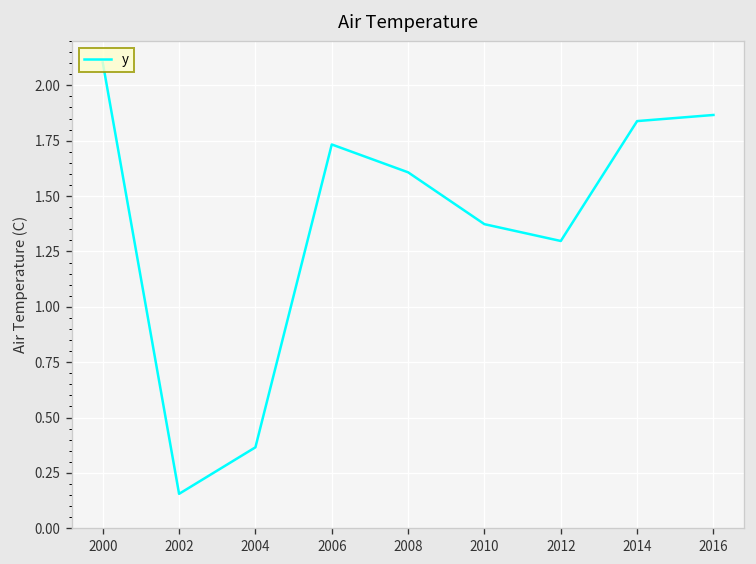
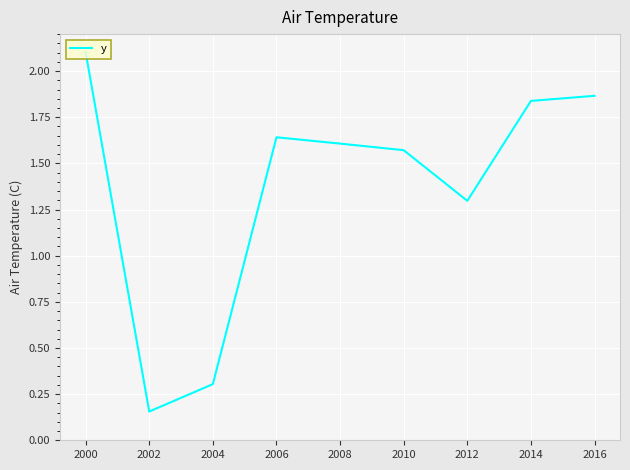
  {
    "2002": 0.16,
-   "2004": 0.37,
-   "2006": 1.73,
+   "2004": 0.30,
+   "2006": 1.64,
    "2008": 1.61,
-   "2010": 1.37,
+   "2010": 1.57,
    "2012": 1.30,
    "2014": 1.84,
    "2016": 1.87
  }
